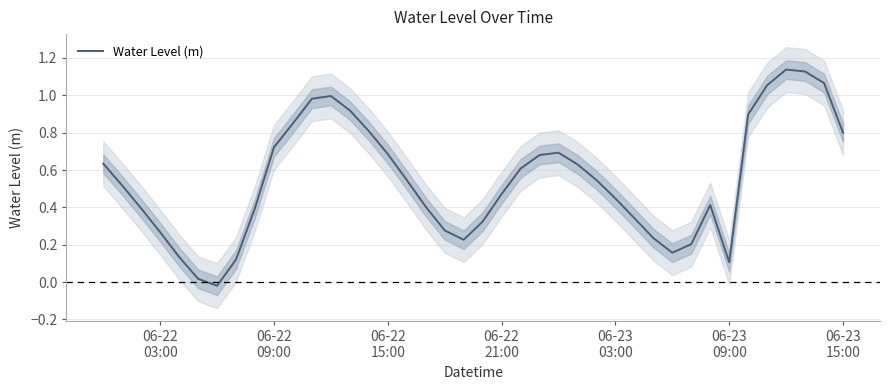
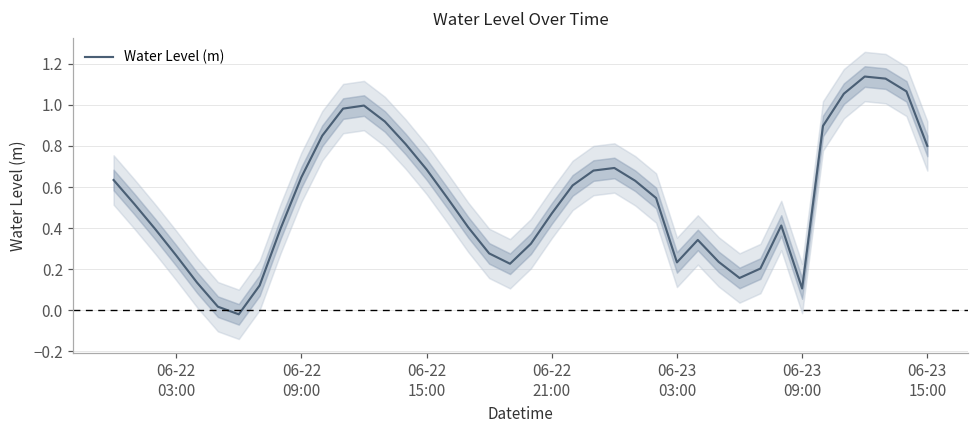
  {
    "Water Level (m)": {
      "06-22 03:00": 0.27,
-     "06-22 09:00": 0.72,
+     "06-22 09:00": 0.65,
      "06-22 15:00": 0.69,
      "06-22 21:00": 0.47,
-     "06-23 03:00": 0.45,
+     "06-23 03:00": 0.23,
      "06-23 09:00": 0.11,
      "06-23 15:00": 0.80
    }
  }
